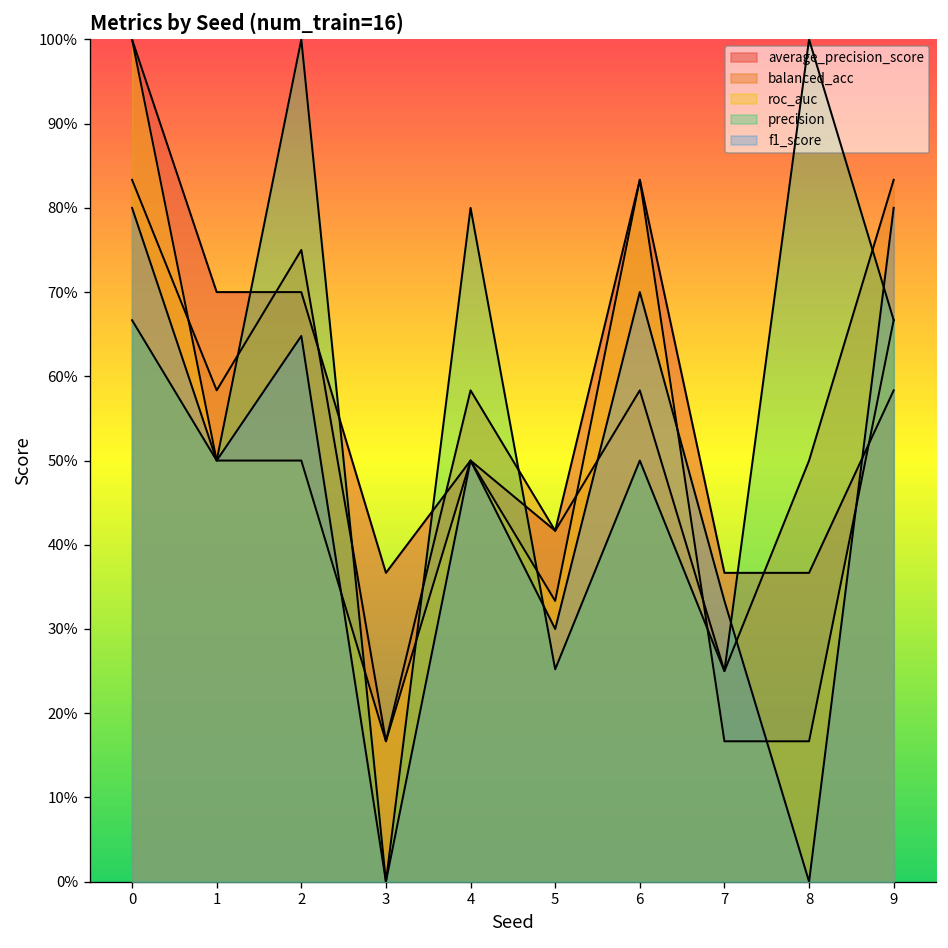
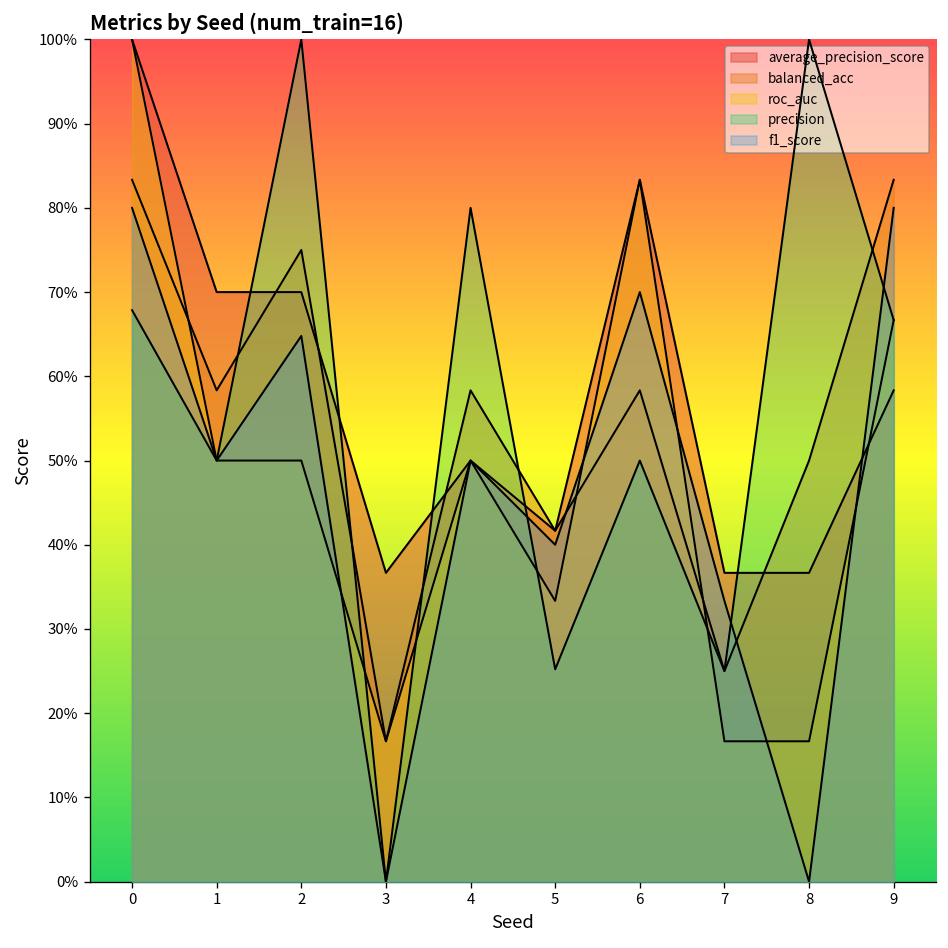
  {
    "precision": {
-     "0": "67%",
+     "0": "68%",
      "2": "100%",
      "4": "80%",
      "5": "25%",
      "6": "50%",
      "8": "100%"
    },
    "f1_score": {
      "0": "80%",
      "2": "65%",
-     "5": "30%",
+     "5": "40%",
      "6": "70%",
      "7": "33%",
      "8": "0%",
      "9": "80%"
    }
  }
